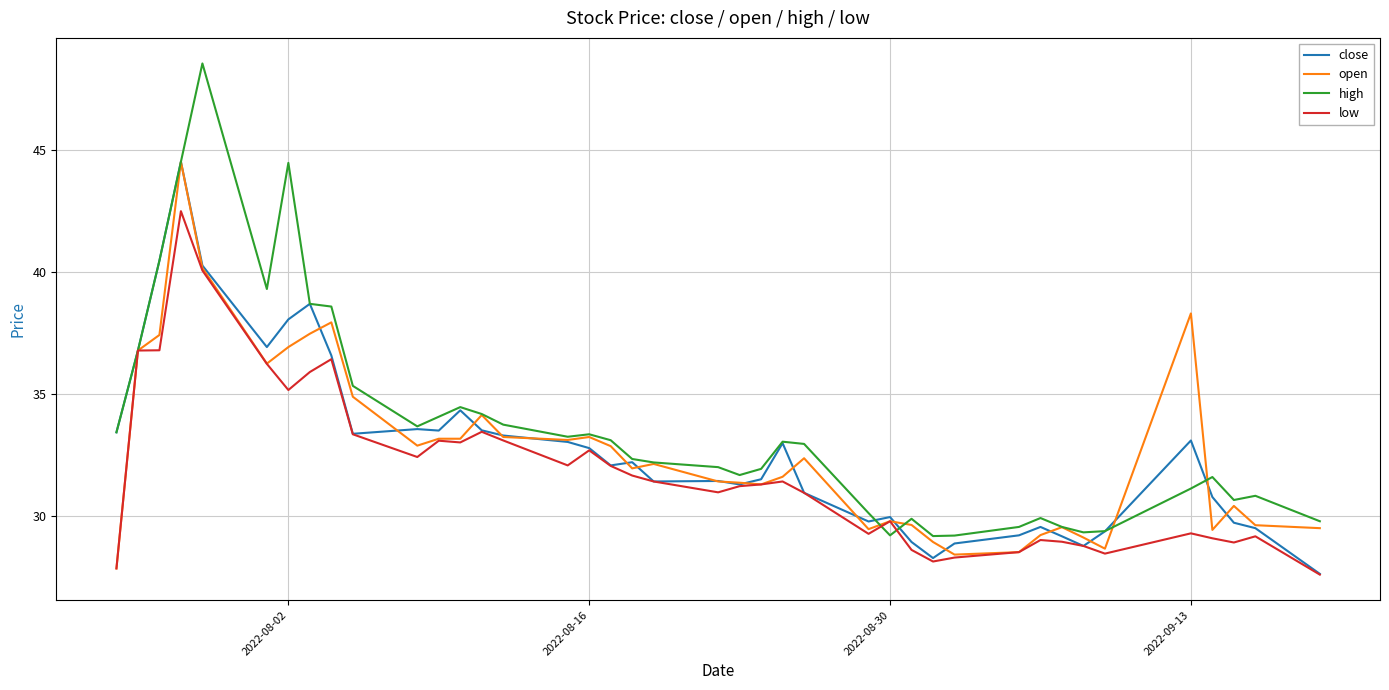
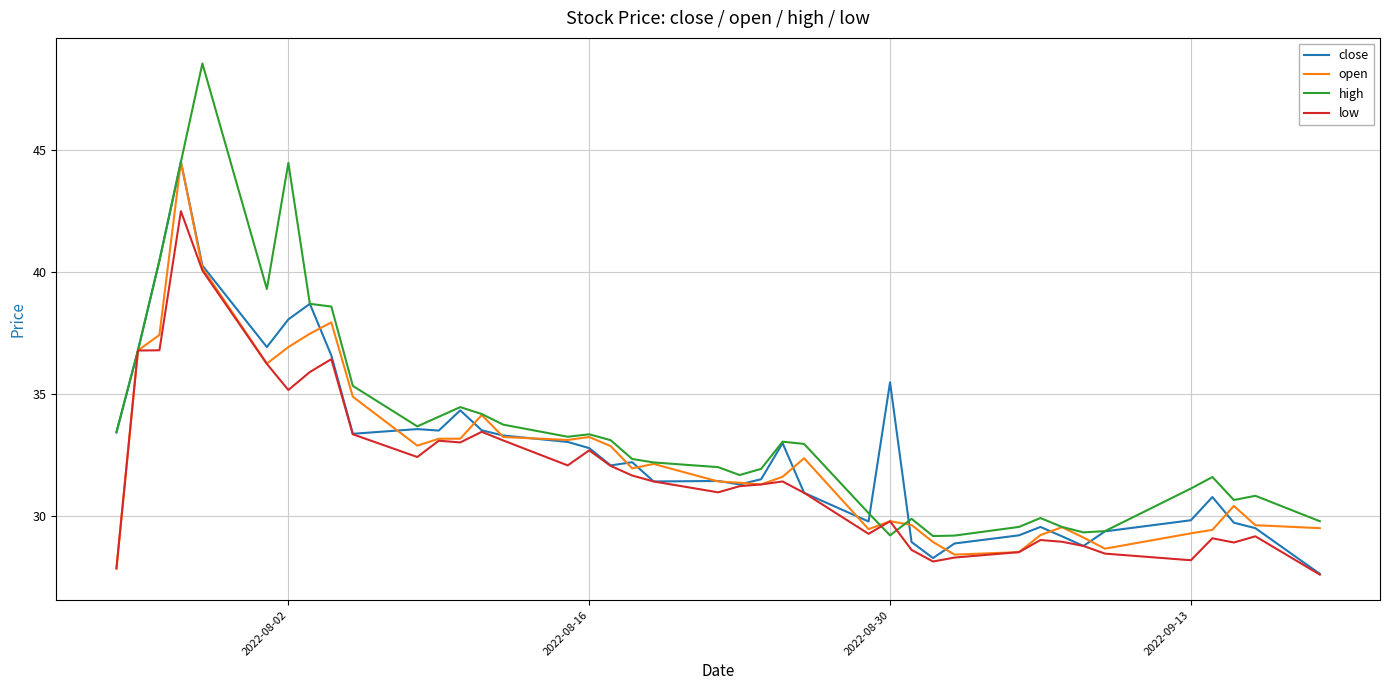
  {
    "close": {
      "2022-08-02": 38.1,
-     "2022-08-30": 30.0,
-     "2022-09-13": 33.1
+     "2022-08-30": 35.5,
+     "2022-09-13": 29.8
    },
    "open": {
      "2022-08-02": 36.9,
      "2022-08-16": 33.3,
-     "2022-09-13": 38.3
+     "2022-09-13": 29.3
    },
    "high": {
      "2022-08-02": 44.5,
      "2022-08-16": 33.4,
      "2022-08-30": 29.2,
      "2022-09-13": 31.1
    },
    "low": {
      "2022-08-02": 35.2,
-     "2022-09-13": 29.3
+     "2022-09-13": 28.2
    }
  }
